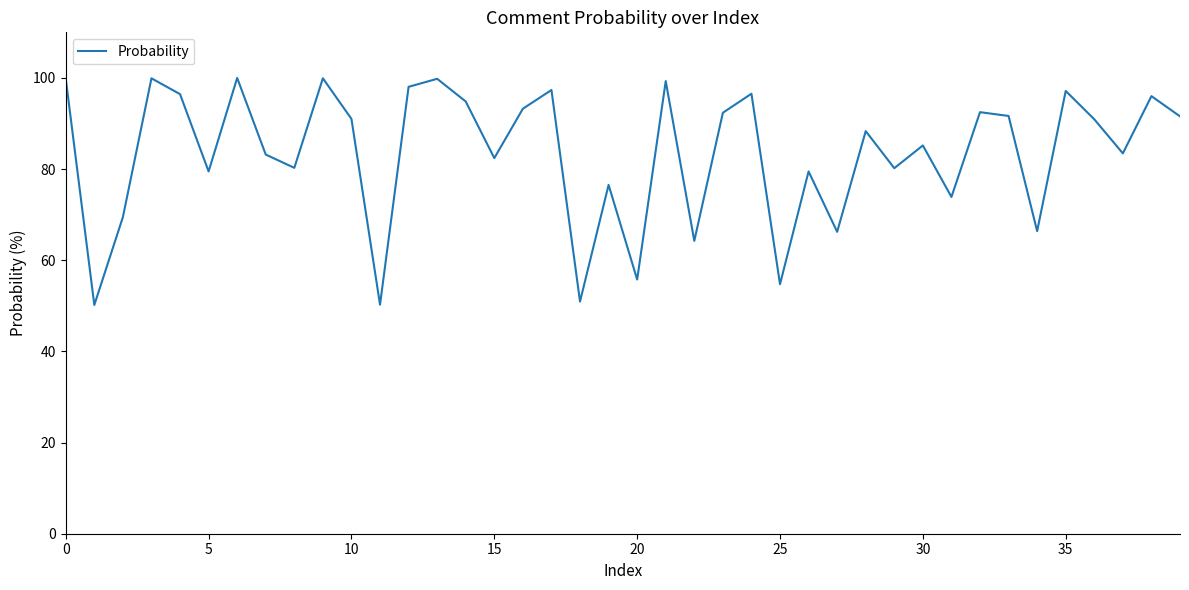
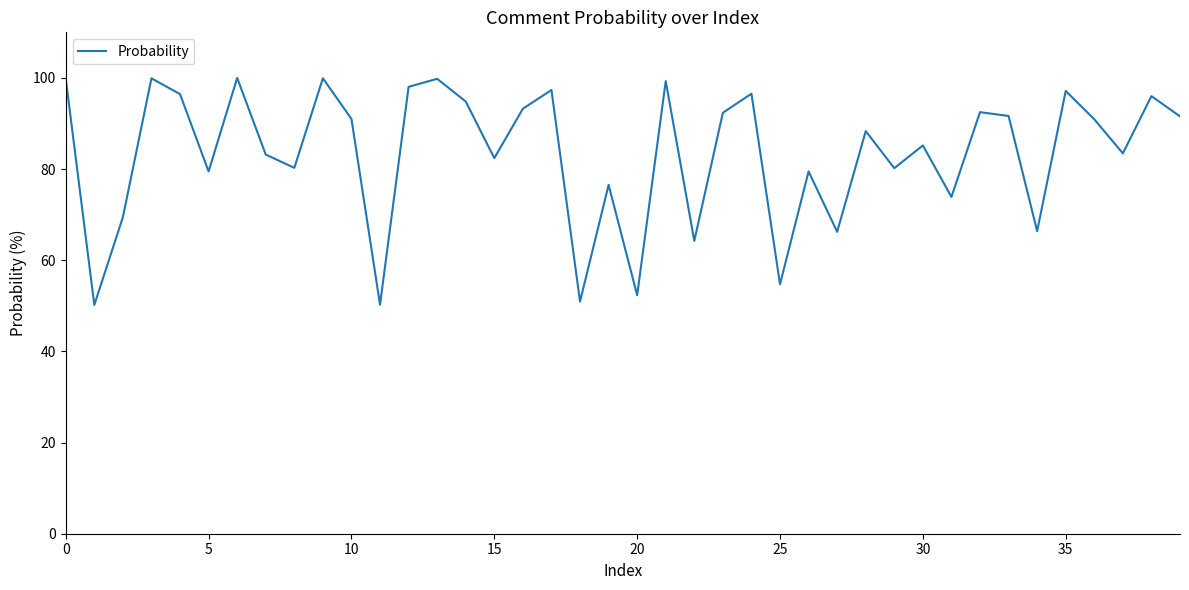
  {
    "0": 100,
    "5": 79,
    "10": 91,
    "15": 82,
-   "20": 56,
+   "20": 52,
    "25": 55,
    "30": 85,
    "35": 97
  }
